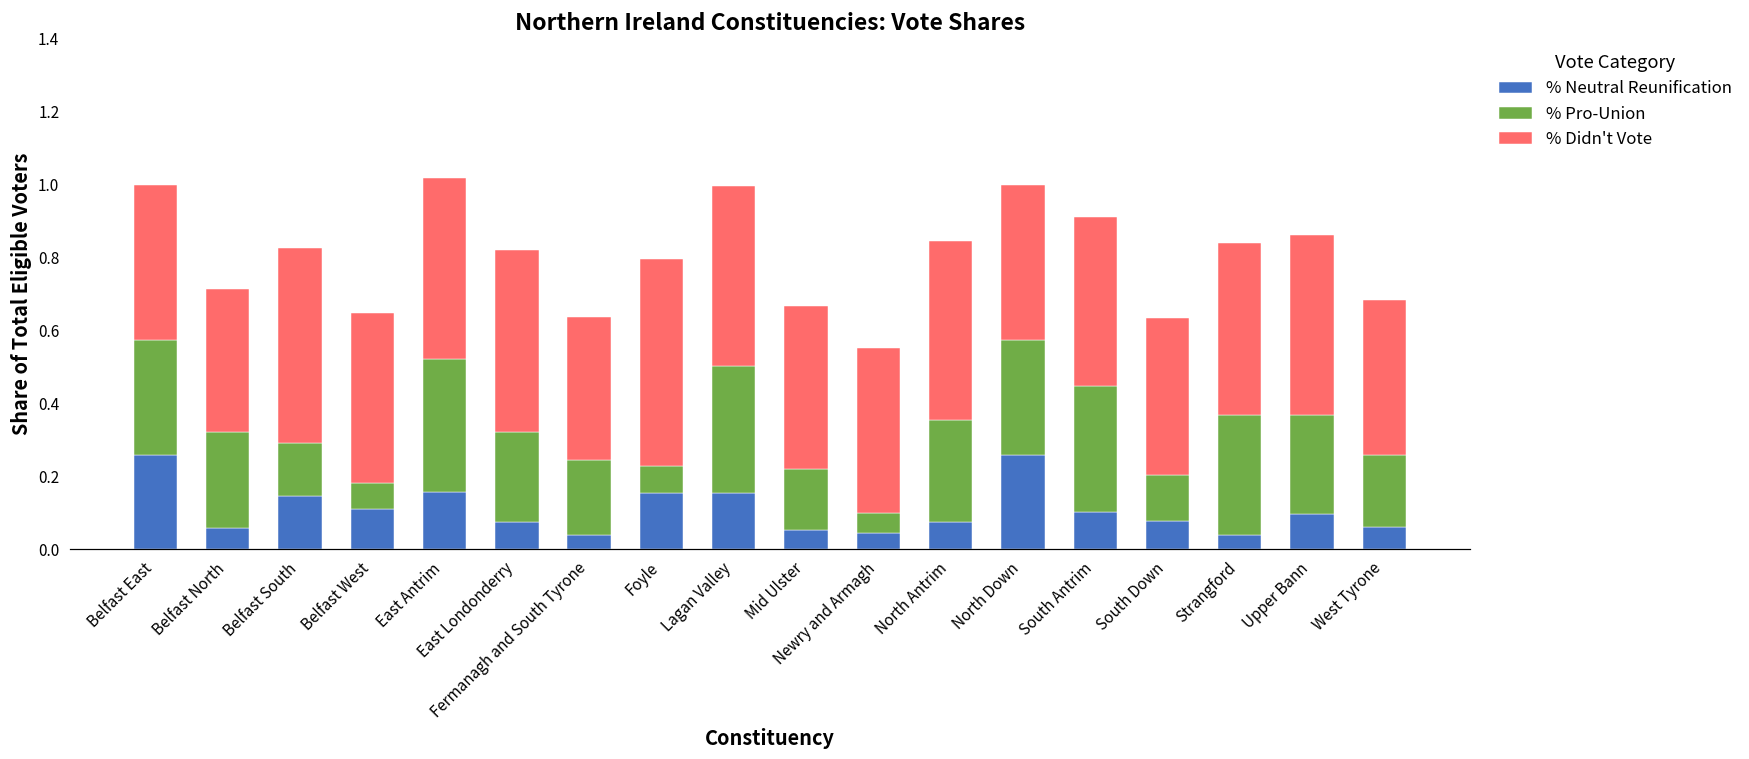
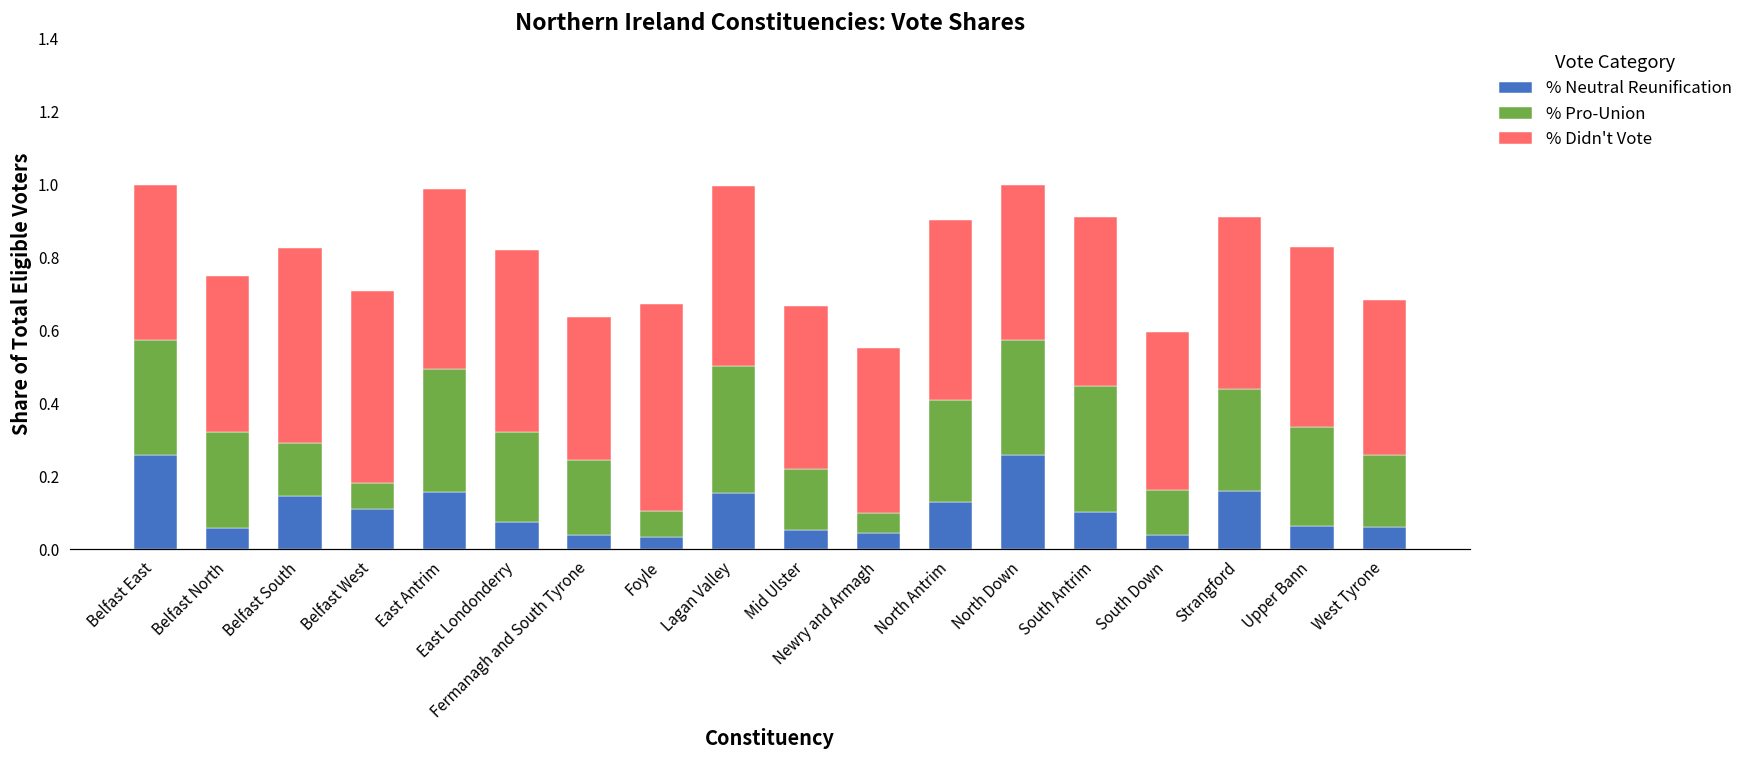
  {
    "% Neutral Reunification": {
      "Belfast East": 0.26,
      "Belfast North": 0.06,
      "Belfast South": 0.15,
      "Belfast West": 0.11,
      "East Antrim": 0.16,
      "East Londonderry": 0.08,
      "Fermanagh and South Tyrone": 0.04,
-     "Foyle": 0.15,
+     "Foyle": 0.03,
      "Lagan Valley": 0.15,
      "Mid Ulster": 0.05,
      "Newry and Armagh": 0.05,
-     "North Antrim": 0.07,
+     "North Antrim": 0.13,
      "North Down": 0.26,
      "South Antrim": 0.10,
-     "South Down": 0.08,
-     "Strangford": 0.04,
-     "Upper Bann": 0.10,
+     "South Down": 0.04,
+     "Strangford": 0.16,
+     "Upper Bann": 0.07,
      "West Tyrone": 0.06
    },
    "% Pro-Union": {
      "Belfast East": 0.32,
      "Belfast North": 0.26,
      "Belfast South": 0.14,
      "Belfast West": 0.07,
-     "East Antrim": 0.37,
+     "East Antrim": 0.34,
      "East Londonderry": 0.25,
      "Fermanagh and South Tyrone": 0.20,
      "Foyle": 0.07,
      "Lagan Valley": 0.35,
      "Mid Ulster": 0.17,
      "Newry and Armagh": 0.05,
      "North Antrim": 0.28,
      "North Down": 0.32,
      "South Antrim": 0.34,
      "South Down": 0.12,
-     "Strangford": 0.33,
+     "Strangford": 0.28,
      "Upper Bann": 0.27,
      "West Tyrone": 0.20
    },
    "% Didn't Vote": {
      "Belfast East": 0.43,
-     "Belfast North": 0.39,
+     "Belfast North": 0.43,
      "Belfast South": 0.53,
-     "Belfast West": 0.47,
+     "Belfast West": 0.53,
      "East Antrim": 0.50,
      "East Londonderry": 0.50,
      "Fermanagh and South Tyrone": 0.39,
      "Foyle": 0.57,
      "Lagan Valley": 0.49,
      "Mid Ulster": 0.45,
      "Newry and Armagh": 0.45,
      "North Antrim": 0.49,
      "North Down": 0.43,
      "South Antrim": 0.46,
      "South Down": 0.43,
      "Strangford": 0.47,
      "Upper Bann": 0.49,
      "West Tyrone": 0.43
    }
  }
